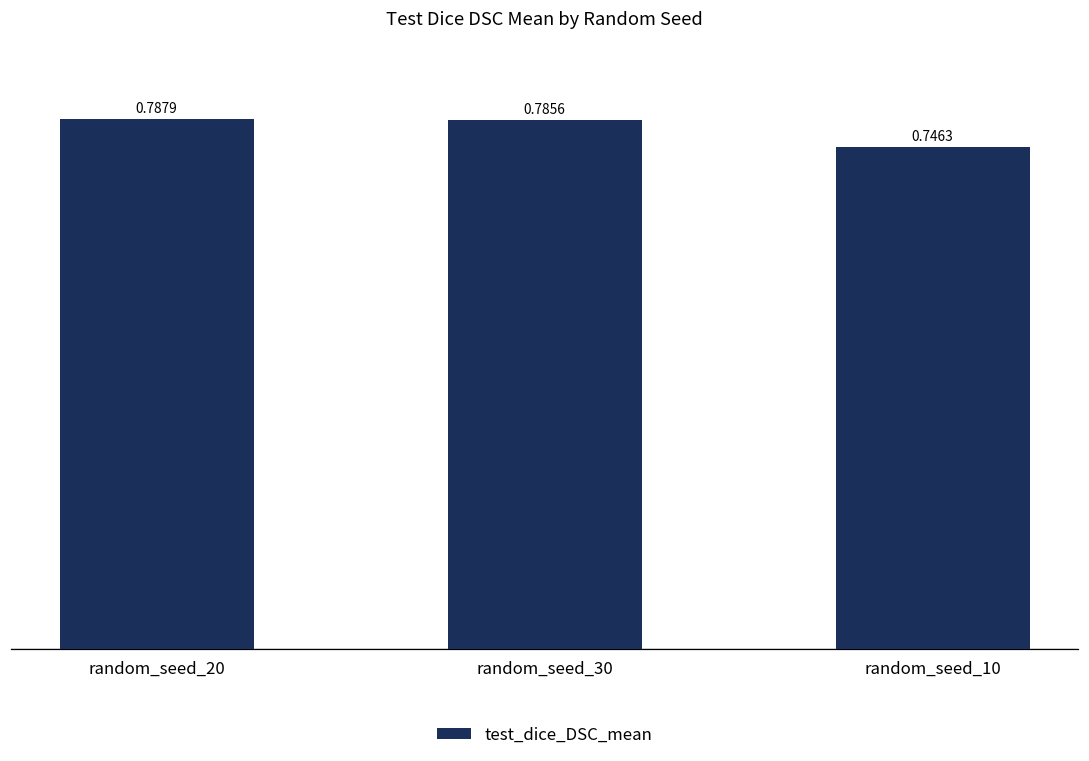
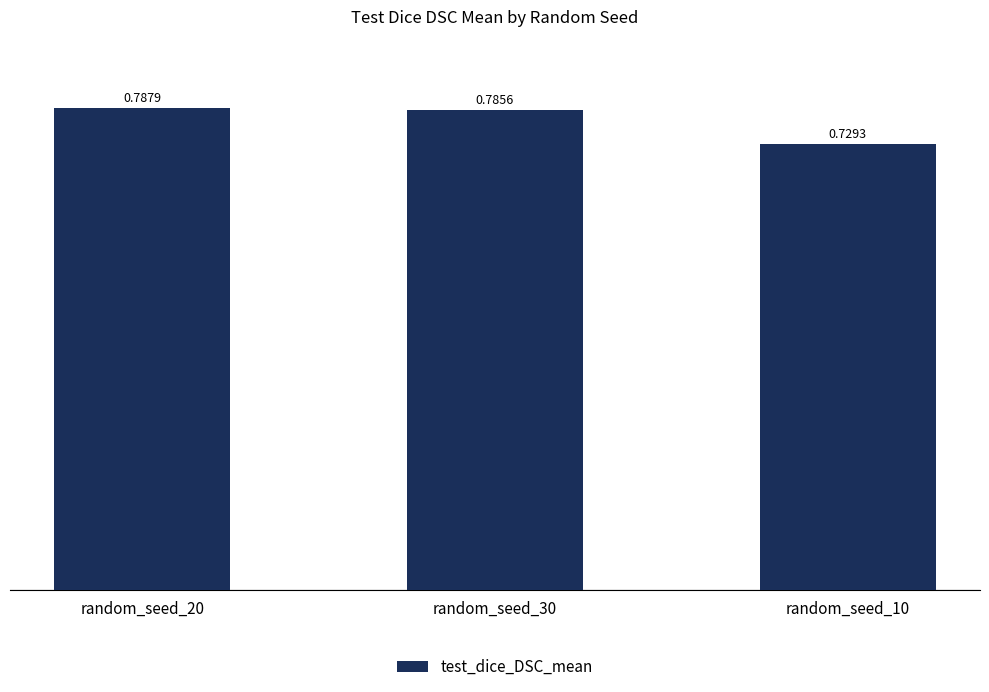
  {
    "random_seed_20": 0.7879,
    "random_seed_30": 0.7856,
-   "random_seed_10": 0.7463
+   "random_seed_10": 0.7293
  }
